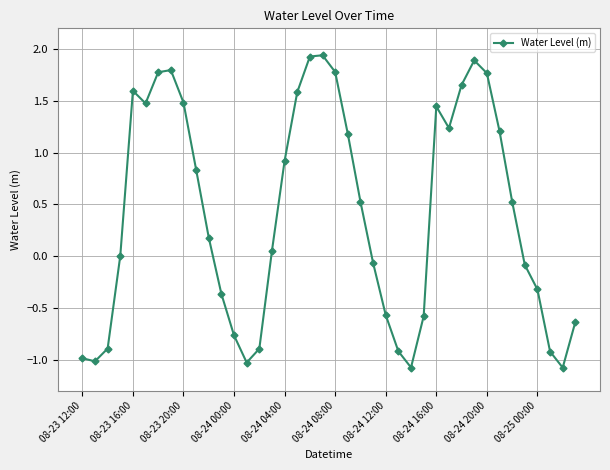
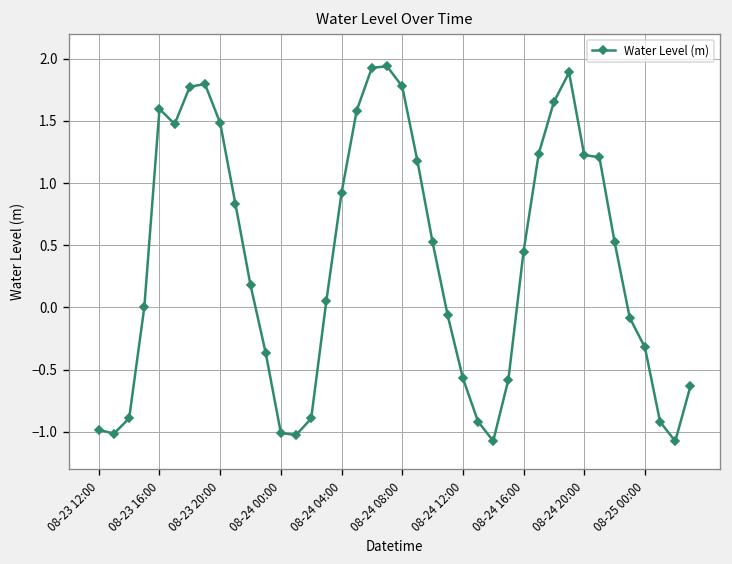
  {
    "08-23 12:00": -0.99,
    "08-23 16:00": 1.60,
    "08-23 20:00": 1.48,
-   "08-24 00:00": -0.77,
+   "08-24 00:00": -1.01,
    "08-24 04:00": 0.92,
    "08-24 08:00": 1.78,
    "08-24 12:00": -0.57,
-   "08-24 16:00": 1.45,
-   "08-24 20:00": 1.77,
+   "08-24 16:00": 0.45,
+   "08-24 20:00": 1.23,
    "08-25 00:00": -0.32
  }
